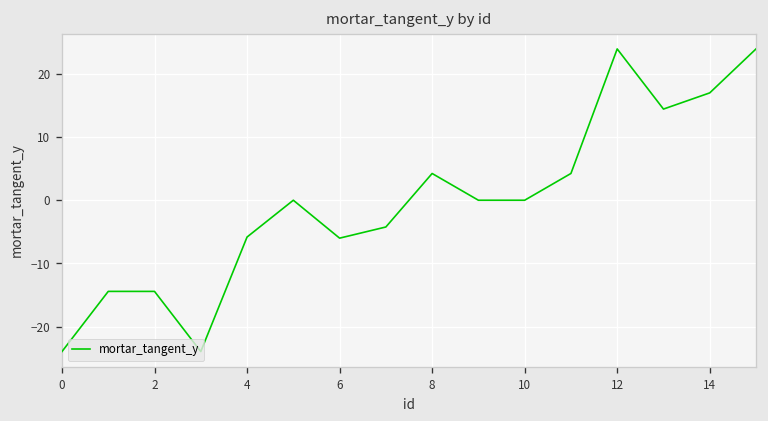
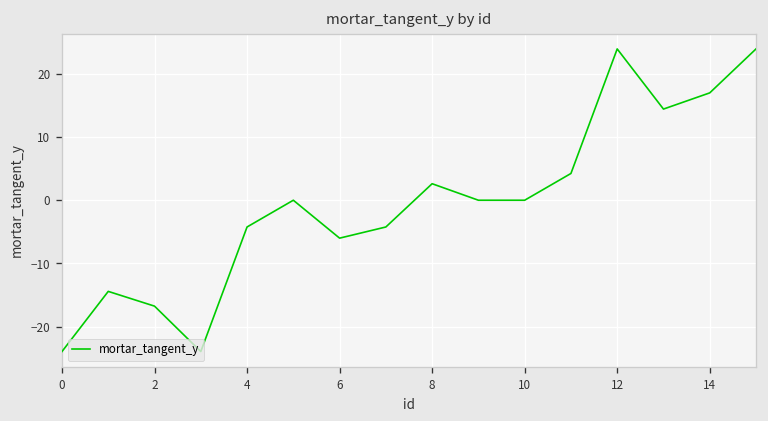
  {
    "0": -24,
-   "2": -14,
-   "4": -6,
+   "2": -17,
+   "4": -4,
    "6": -6,
-   "8": 4,
+   "8": 3,
    "10": 0,
    "12": 24,
    "14": 17
  }
